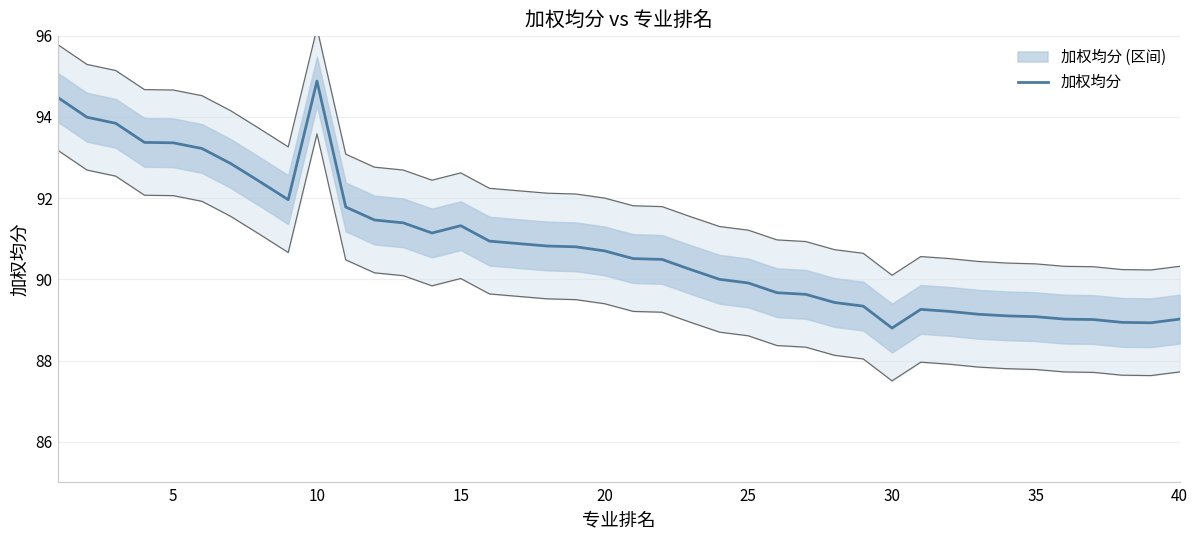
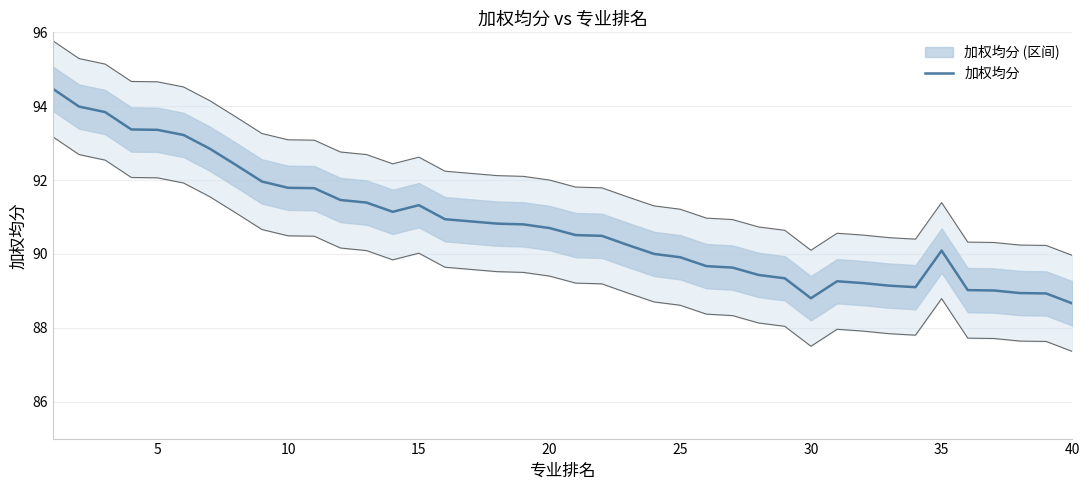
  {
    "加权均分": {
      "5": 93.4,
-     "10": 94.9,
+     "10": 91.8,
      "15": 91.3,
      "20": 90.7,
      "25": 89.9,
      "30": 88.8,
-     "35": 89.1,
-     "40": 89.0
+     "35": 90.1,
+     "40": 88.7
    }
  }
